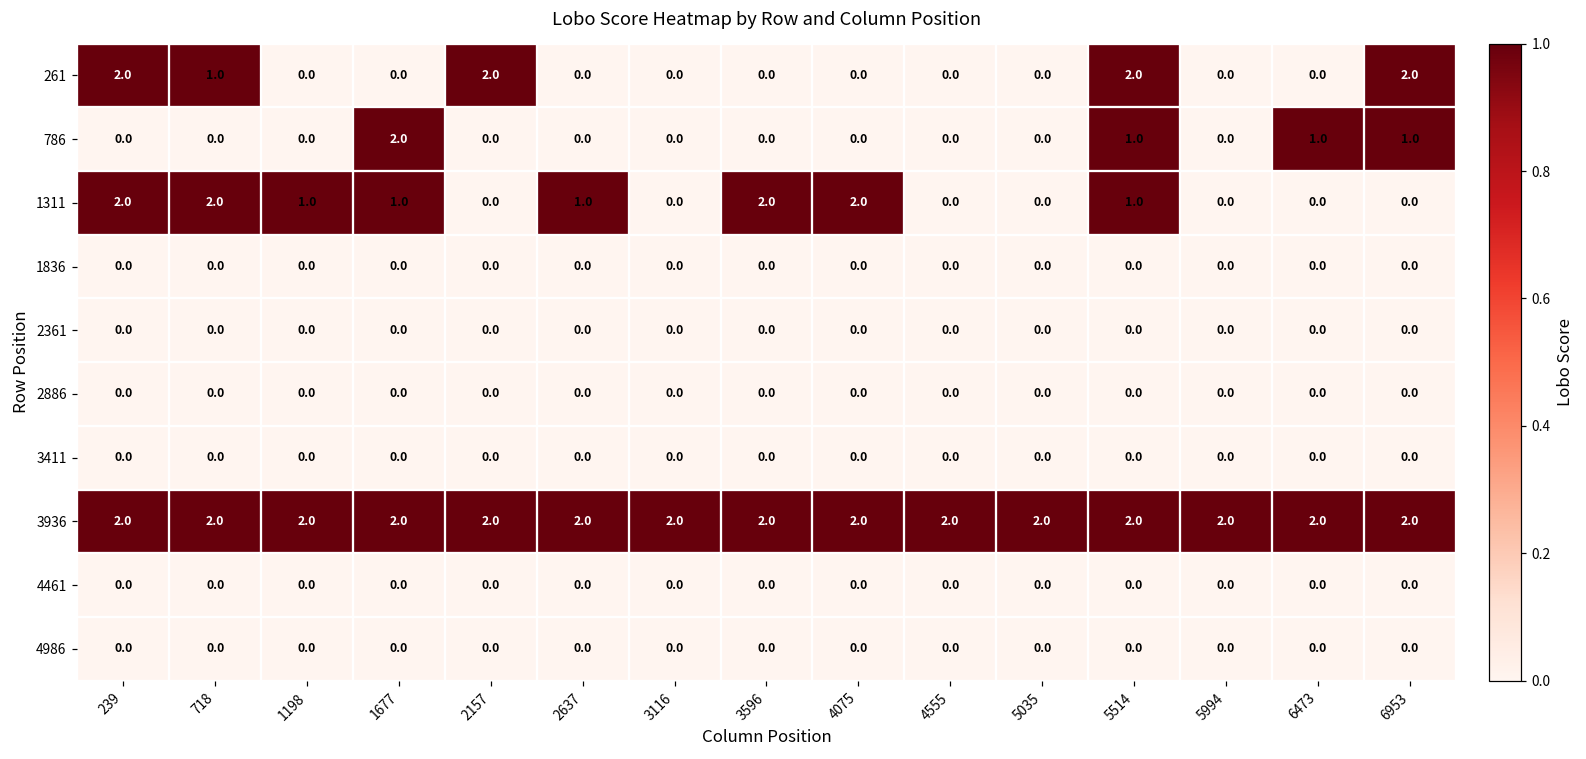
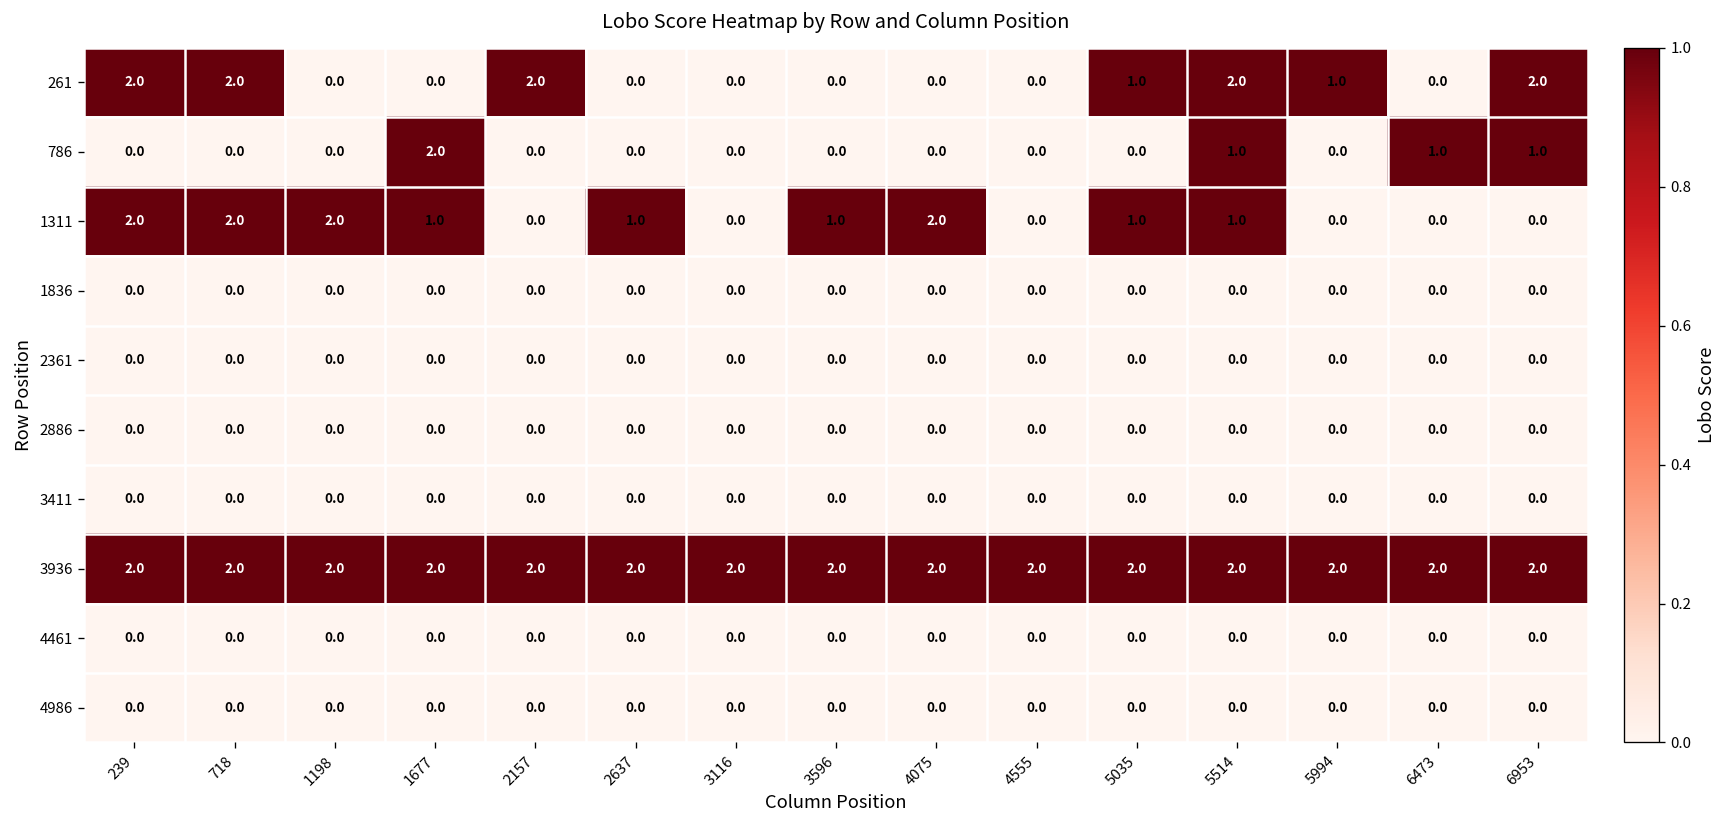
  {
    "261": {
      "239": 2.0,
-     "718": 1.0,
+     "718": 2.0,
      "1198": 0.0,
      "1677": 0.0,
      "2157": 2.0,
      "2637": 0.0,
      "3116": 0.0,
      "3596": 0.0,
      "4075": 0.0,
      "4555": 0.0,
-     "5035": 0.0,
+     "5035": 1.0,
      "5514": 2.0,
-     "5994": 0.0,
+     "5994": 1.0,
      "6473": 0.0,
      "6953": 2.0
    },
    "786": {
      "239": 0.0,
      "718": 0.0,
      "1198": 0.0,
      "1677": 2.0,
      "2157": 0.0,
      "2637": 0.0,
      "3116": 0.0,
      "3596": 0.0,
      "4075": 0.0,
      "4555": 0.0,
      "5035": 0.0,
      "5514": 1.0,
      "5994": 0.0,
      "6473": 1.0,
      "6953": 1.0
    },
    "1311": {
      "239": 2.0,
      "718": 2.0,
-     "1198": 1.0,
+     "1198": 2.0,
      "1677": 1.0,
      "2157": 0.0,
      "2637": 1.0,
      "3116": 0.0,
-     "3596": 2.0,
+     "3596": 1.0,
      "4075": 2.0,
      "4555": 0.0,
-     "5035": 0.0,
+     "5035": 1.0,
      "5514": 1.0,
      "5994": 0.0,
      "6473": 0.0,
      "6953": 0.0
    },
    "1836": {
      "239": 0.0,
      "718": 0.0,
      "1198": 0.0,
      "1677": 0.0,
      "2157": 0.0,
      "2637": 0.0,
      "3116": 0.0,
      "3596": 0.0,
      "4075": 0.0,
      "4555": 0.0,
      "5035": 0.0,
      "5514": 0.0,
      "5994": 0.0,
      "6473": 0.0,
      "6953": 0.0
    },
    "2361": {
      "239": 0.0,
      "718": 0.0,
      "1198": 0.0,
      "1677": 0.0,
      "2157": 0.0,
      "2637": 0.0,
      "3116": 0.0,
      "3596": 0.0,
      "4075": 0.0,
      "4555": 0.0,
      "5035": 0.0,
      "5514": 0.0,
      "5994": 0.0,
      "6473": 0.0,
      "6953": 0.0
    },
    "2886": {
      "239": 0.0,
      "718": 0.0,
      "1198": 0.0,
      "1677": 0.0,
      "2157": 0.0,
      "2637": 0.0,
      "3116": 0.0,
      "3596": 0.0,
      "4075": 0.0,
      "4555": 0.0,
      "5035": 0.0,
      "5514": 0.0,
      "5994": 0.0,
      "6473": 0.0,
      "6953": 0.0
    },
    "3411": {
      "239": 0.0,
      "718": 0.0,
      "1198": 0.0,
      "1677": 0.0,
      "2157": 0.0,
      "2637": 0.0,
      "3116": 0.0,
      "3596": 0.0,
      "4075": 0.0,
      "4555": 0.0,
      "5035": 0.0,
      "5514": 0.0,
      "5994": 0.0,
      "6473": 0.0,
      "6953": 0.0
    },
    "3936": {
      "239": 2.0,
      "718": 2.0,
      "1198": 2.0,
      "1677": 2.0,
      "2157": 2.0,
      "2637": 2.0,
      "3116": 2.0,
      "3596": 2.0,
      "4075": 2.0,
      "4555": 2.0,
      "5035": 2.0,
      "5514": 2.0,
      "5994": 2.0,
      "6473": 2.0,
      "6953": 2.0
    },
    "4461": {
      "239": 0.0,
      "718": 0.0,
      "1198": 0.0,
      "1677": 0.0,
      "2157": 0.0,
      "2637": 0.0,
      "3116": 0.0,
      "3596": 0.0,
      "4075": 0.0,
      "4555": 0.0,
      "5035": 0.0,
      "5514": 0.0,
      "5994": 0.0,
      "6473": 0.0,
      "6953": 0.0
    },
    "4986": {
      "239": 0.0,
      "718": 0.0,
      "1198": 0.0,
      "1677": 0.0,
      "2157": 0.0,
      "2637": 0.0,
      "3116": 0.0,
      "3596": 0.0,
      "4075": 0.0,
      "4555": 0.0,
      "5035": 0.0,
      "5514": 0.0,
      "5994": 0.0,
      "6473": 0.0,
      "6953": 0.0
    }
  }
